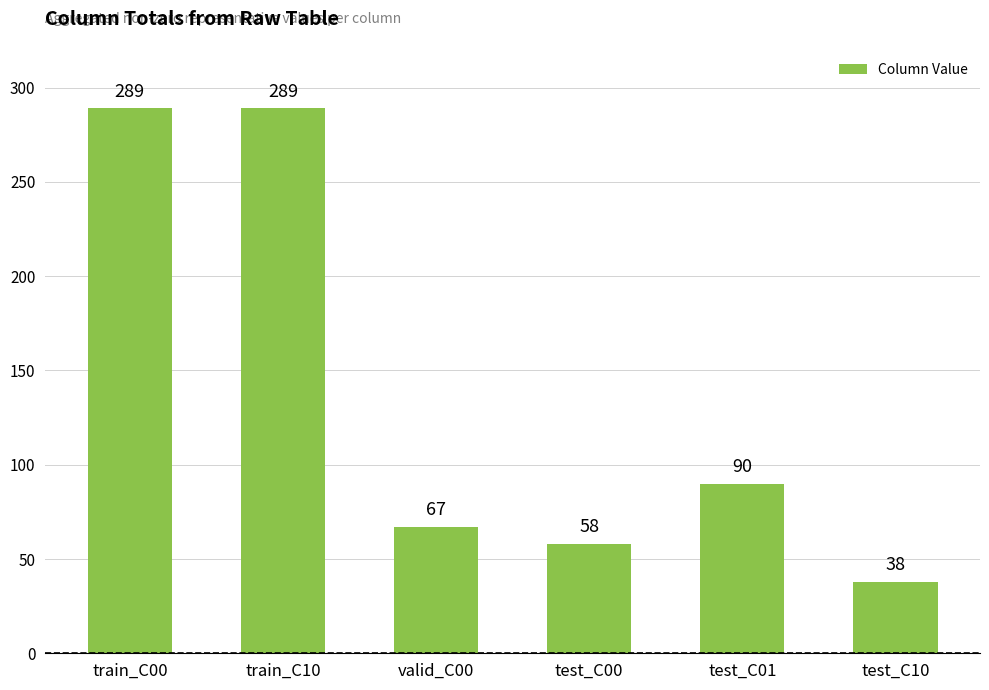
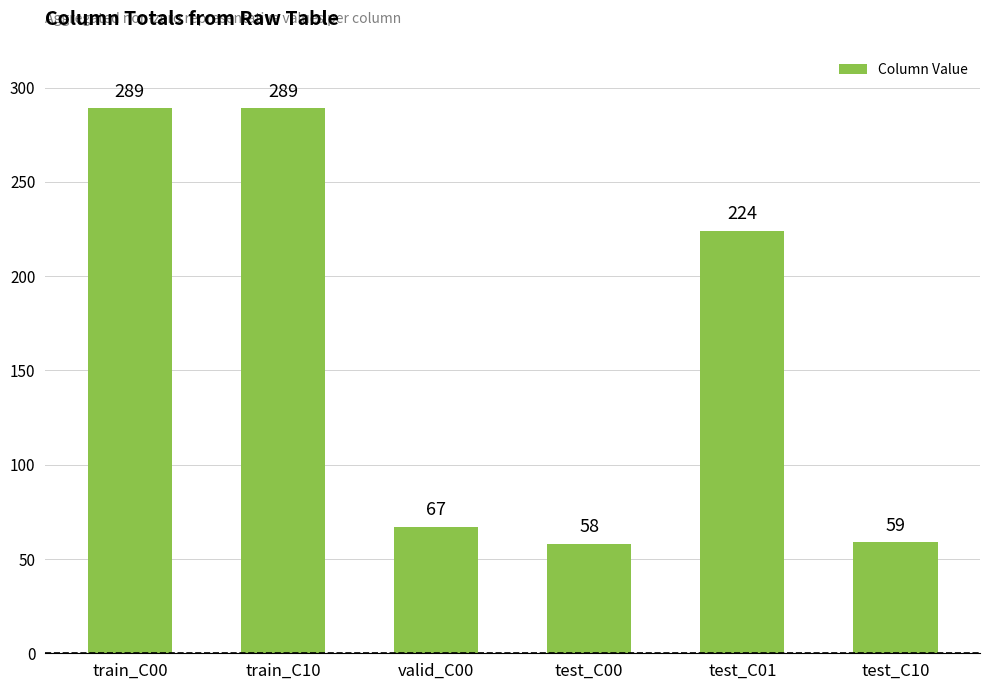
  {
    "train_C00": 289,
    "train_C10": 289,
    "valid_C00": 67,
    "test_C00": 58,
-   "test_C01": 90,
-   "test_C10": 38
+   "test_C01": 224,
+   "test_C10": 59
  }
